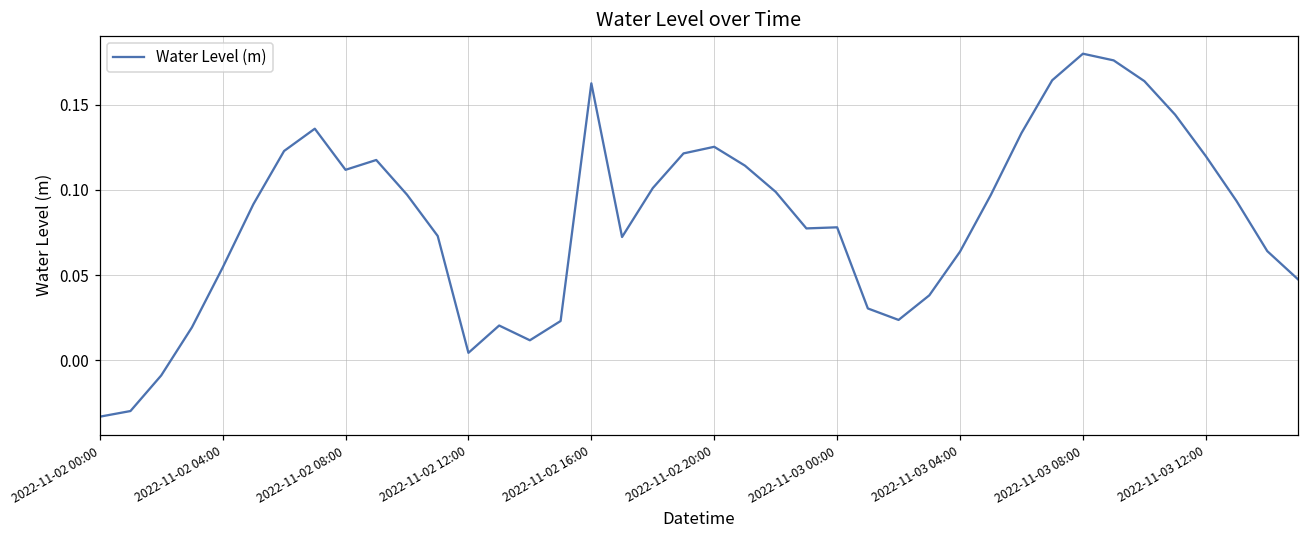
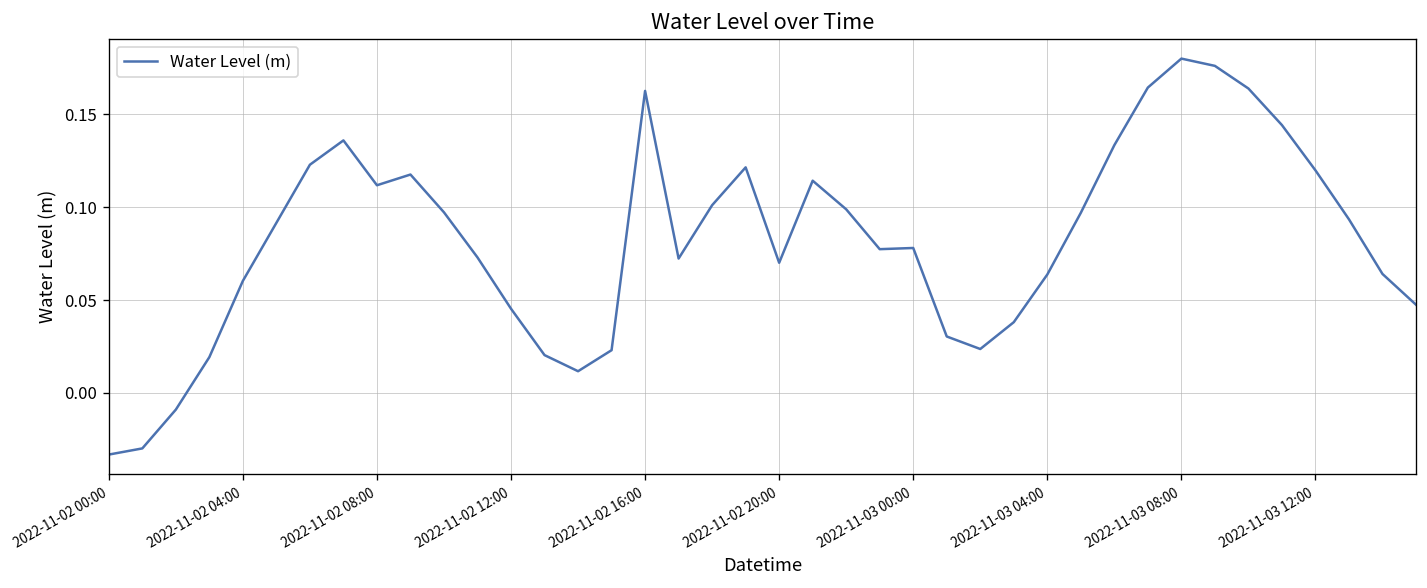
  {
    "2022-11-02 00:00": -0.033,
-   "2022-11-02 04:00": 0.054,
+   "2022-11-02 04:00": 0.060,
    "2022-11-02 08:00": 0.112,
-   "2022-11-02 12:00": 0.004,
+   "2022-11-02 12:00": 0.045,
    "2022-11-02 16:00": 0.163,
-   "2022-11-02 20:00": 0.125,
+   "2022-11-02 20:00": 0.070,
    "2022-11-03 00:00": 0.078,
    "2022-11-03 04:00": 0.064,
    "2022-11-03 08:00": 0.180,
    "2022-11-03 12:00": 0.120
  }
